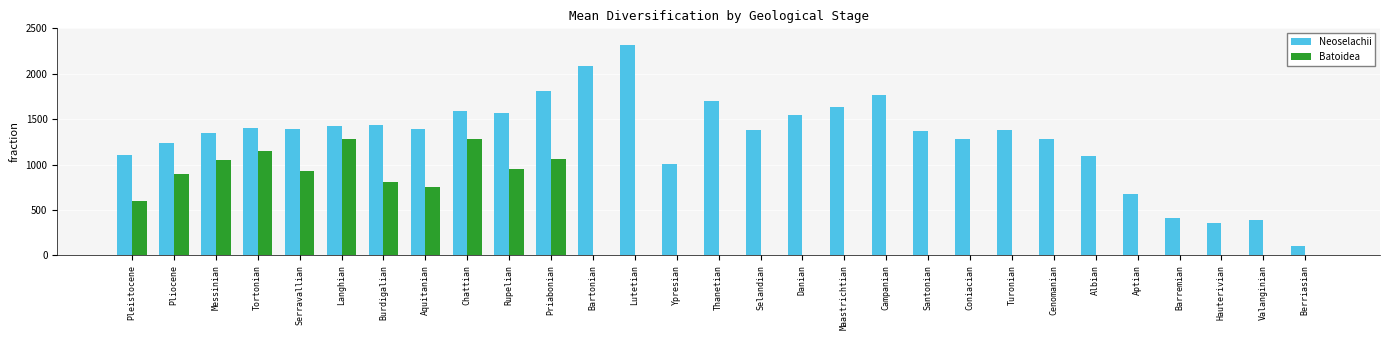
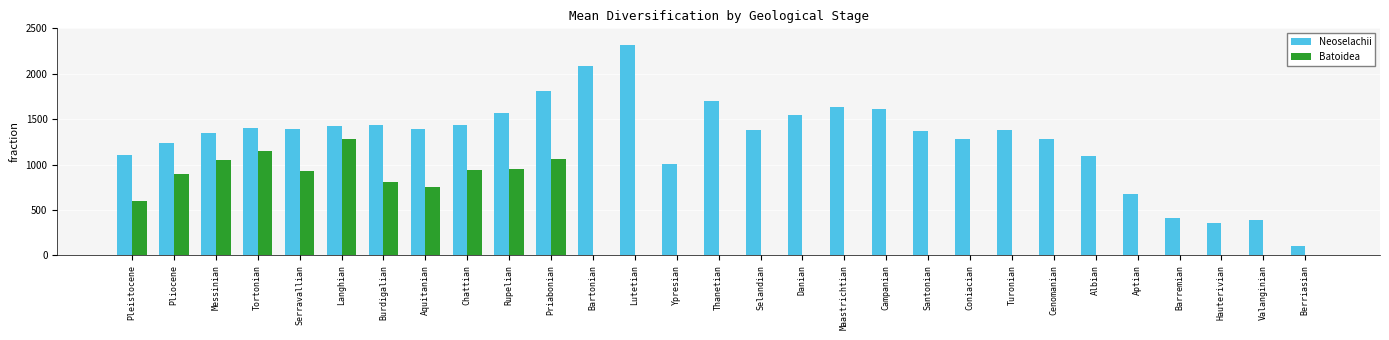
  {
    "Neoselachii": {
      "Pleistocene": 1100,
      "Pliocene": 1200,
      "Messinian": 1300,
      "Tortonian": 1400,
      "Serravallian": 1400,
      "Langhian": 1400,
      "Burdigalian": 1400,
      "Aquitanian": 1400,
-     "Chattian": 1600,
+     "Chattian": 1400,
      "Rupelian": 1600,
      "Priabonian": 1800,
      "Bartonian": 2100,
      "Lutetian": 2300,
      "Ypresian": 1000,
      "Thanetian": 1700,
      "Selandian": 1400,
      "Danian": 1600,
      "Maastrichtian": 1600,
-     "Campanian": 1800,
+     "Campanian": 1600,
      "Santonian": 1400,
      "Coniacian": 1300,
      "Turonian": 1400,
      "Cenomanian": 1300,
      "Albian": 1100,
      "Aptian": 700,
      "Barremian": 400,
      "Hauterivian": 400,
      "Valanginian": 400,
      "Berriasian": 100
    },
    "Batoidea": {
      "Pleistocene": 600,
      "Pliocene": 900,
      "Messinian": 1100,
      "Tortonian": 1100,
      "Serravallian": 900,
      "Langhian": 1300,
      "Burdigalian": 800,
      "Aquitanian": 800,
-     "Chattian": 1300,
+     "Chattian": 900,
      "Rupelian": 1000,
      "Priabonian": 1100,
      "Bartonian": 0,
      "Lutetian": 0,
      "Ypresian": 0,
      "Thanetian": 0,
      "Selandian": 0,
      "Danian": 0,
      "Maastrichtian": 0,
      "Campanian": 0,
      "Santonian": 0,
      "Coniacian": 0,
      "Turonian": 0,
      "Cenomanian": 0,
      "Albian": 0,
      "Aptian": 0,
      "Barremian": 0,
      "Hauterivian": 0,
      "Valanginian": 0,
      "Berriasian": 0
    }
  }
